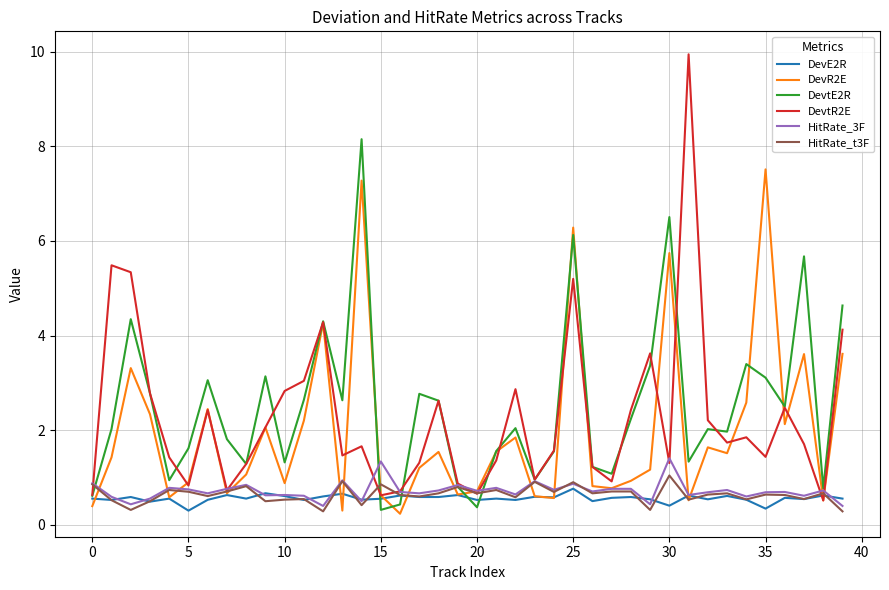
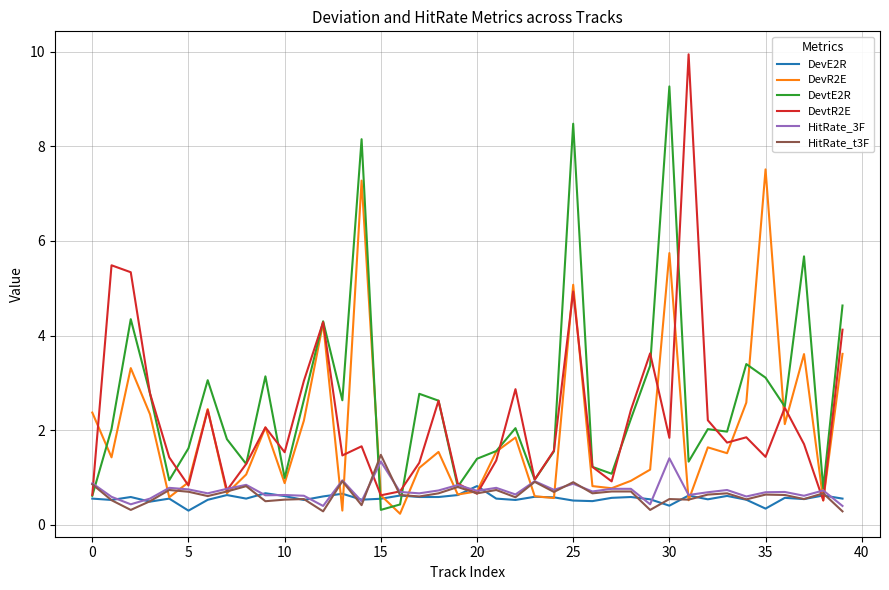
  {
    "DevE2R": {
      "0": 0.6,
      "5": 0.3,
      "15": 0.6,
-     "20": 0.5,
-     "25": 0.8,
+     "20": 0.8,
+     "25": 0.5,
      "30": 0.4,
      "35": 0.3
    },
    "DevR2E": {
-     "0": 0.4,
+     "0": 2.4,
      "5": 0.9,
      "10": 0.9,
-     "25": 6.3,
+     "25": 5.1,
      "30": 5.7,
      "35": 7.5
    },
    "DevtE2R": {
      "5": 1.6,
-     "10": 1.3,
+     "10": 1.0,
      "15": 0.3,
-     "20": 0.4,
-     "25": 6.1,
-     "30": 6.5,
+     "20": 1.4,
+     "25": 8.5,
+     "30": 9.3,
      "35": 3.1
    },
    "DevtR2E": {
      "5": 0.8,
-     "10": 2.8,
-     "25": 5.2,
-     "30": 1.3,
+     "10": 1.5,
+     "25": 4.9,
+     "30": 1.8,
      "35": 1.4
    },
    "HitRate_3F": {
      "15": 1.3,
      "30": 1.4
    },
    "HitRate_t3F": {
      "10": 0.5,
-     "15": 0.9,
-     "30": 1.0
+     "15": 1.5,
+     "30": 0.5
    }
  }
